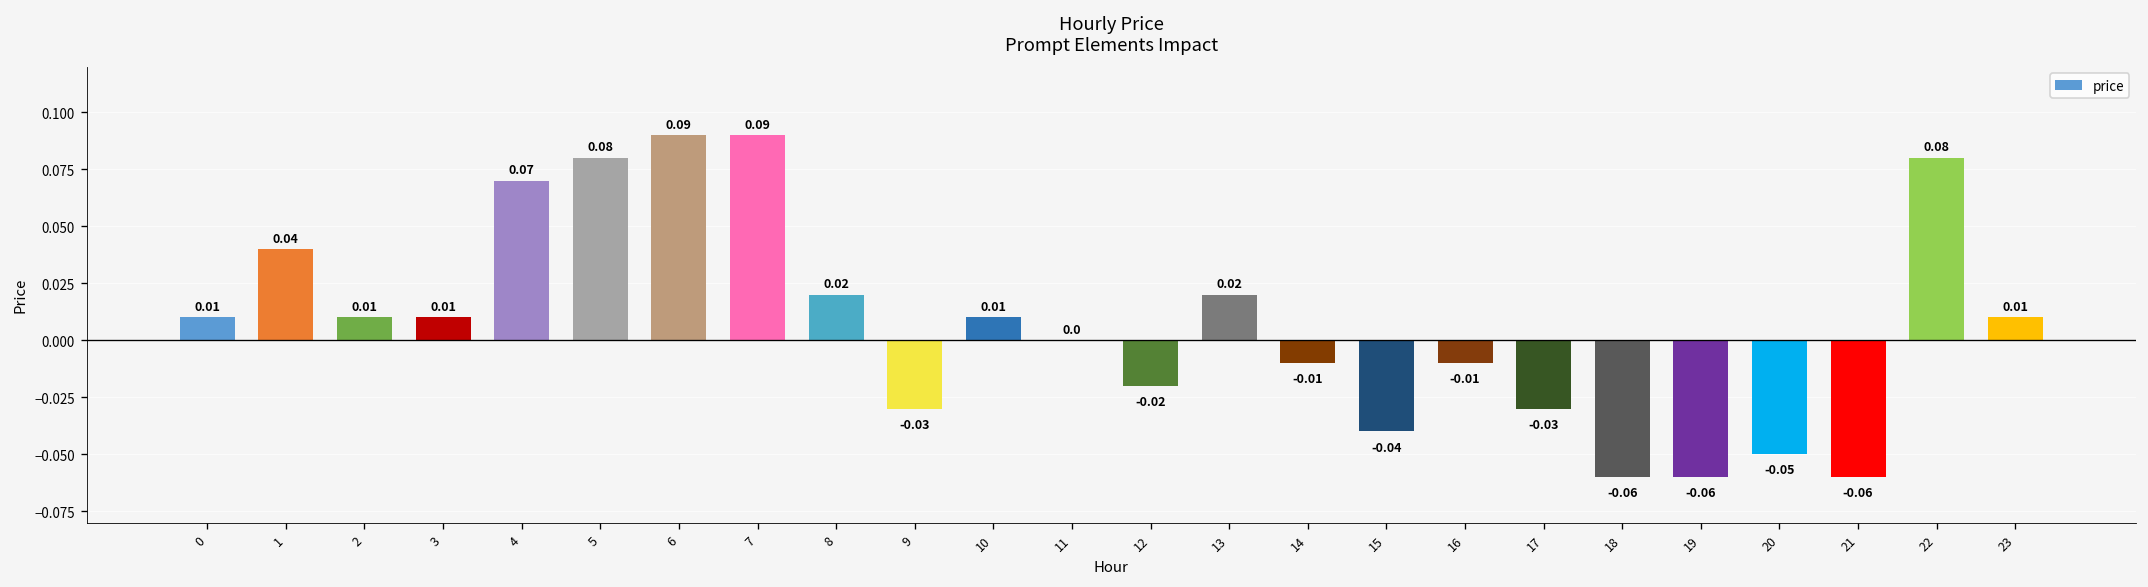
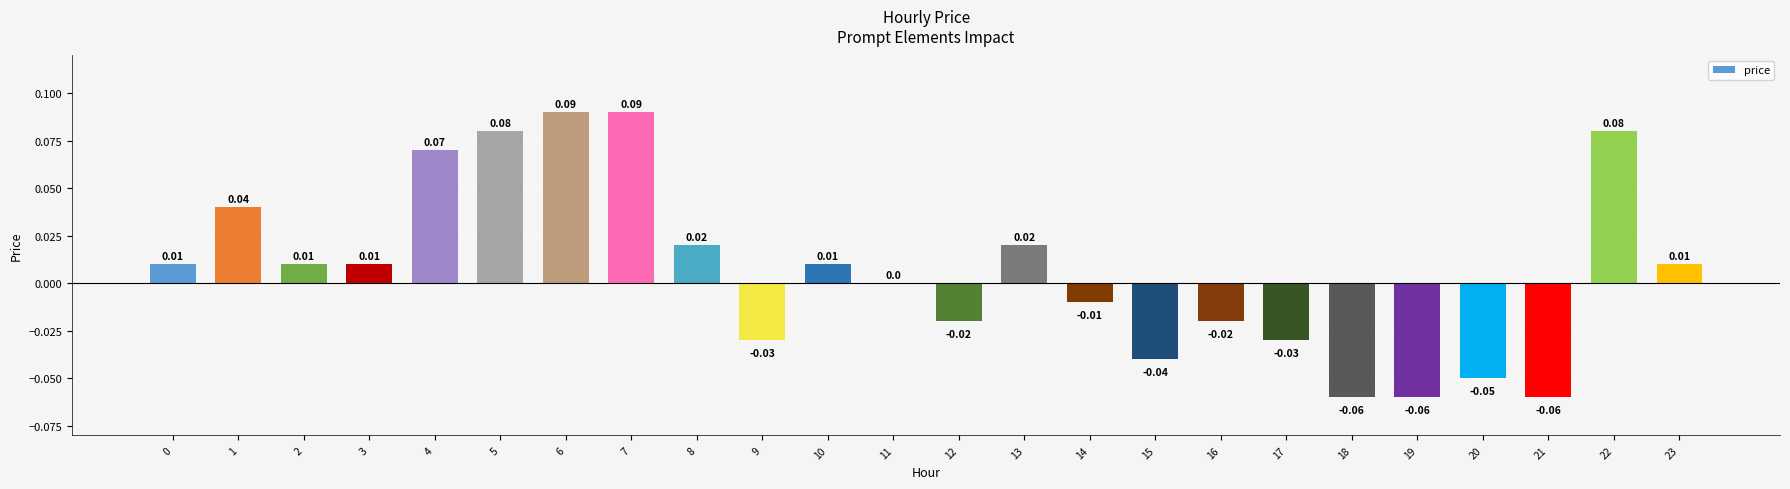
  {
    "0": 0.01,
    "1": 0.04,
    "2": 0.01,
    "3": 0.01,
    "4": 0.07,
    "5": 0.08,
    "6": 0.09,
    "7": 0.09,
    "8": 0.02,
    "9": -0.03,
    "10": 0.01,
    "11": 0.0,
    "12": -0.02,
    "13": 0.02,
    "14": -0.01,
    "15": -0.04,
-   "16": -0.01,
+   "16": -0.02,
    "17": -0.03,
    "18": -0.06,
    "19": -0.06,
    "20": -0.05,
    "21": -0.06,
    "22": 0.08,
    "23": 0.01
  }
